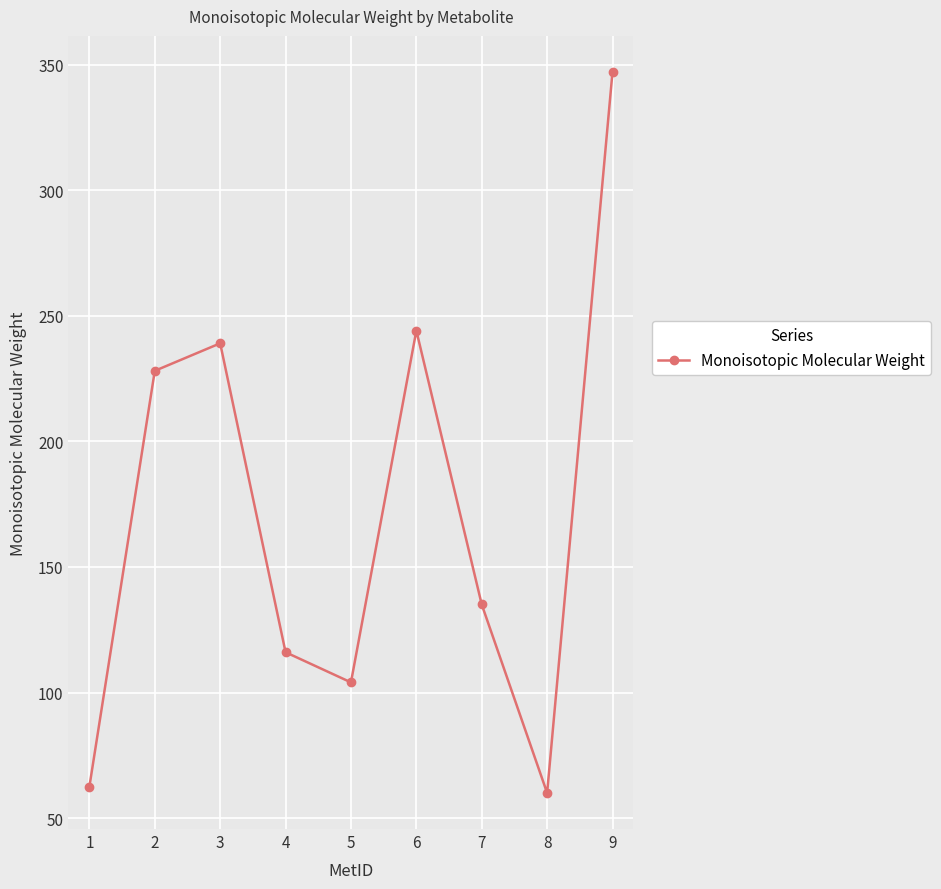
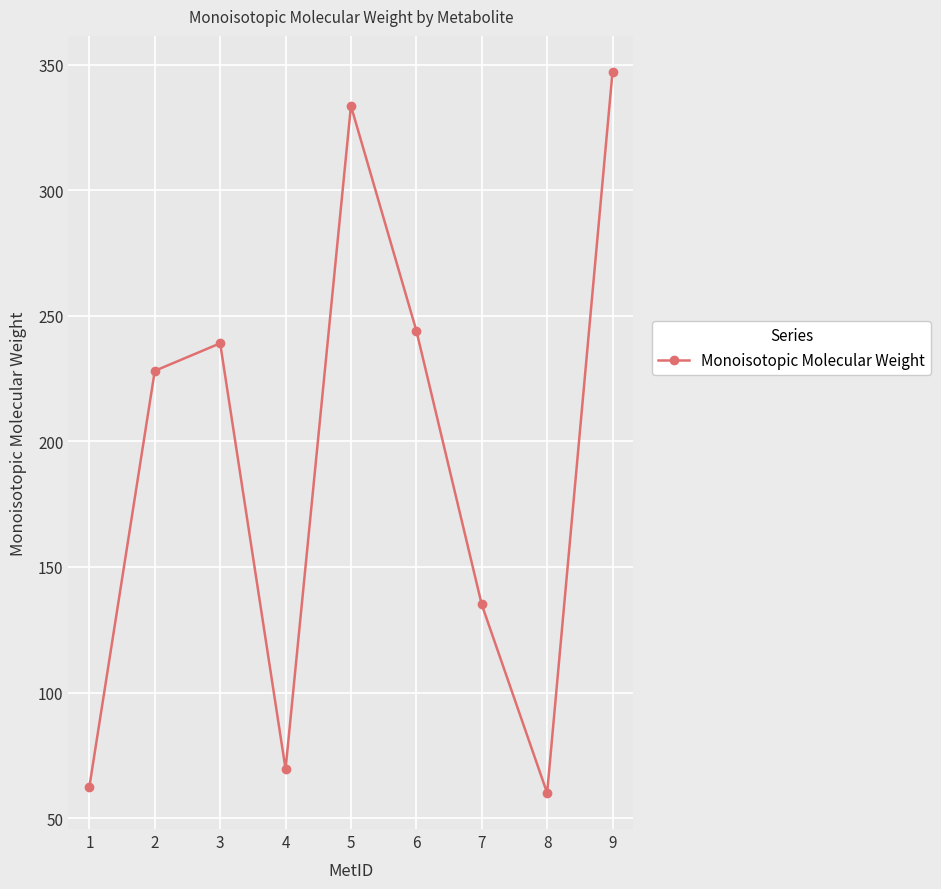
  {
    "1": 63,
    "2": 228,
    "3": 239,
-   "4": 116,
-   "5": 104,
+   "4": 70,
+   "5": 334,
    "6": 244,
    "7": 135,
    "8": 60,
    "9": 347
  }
